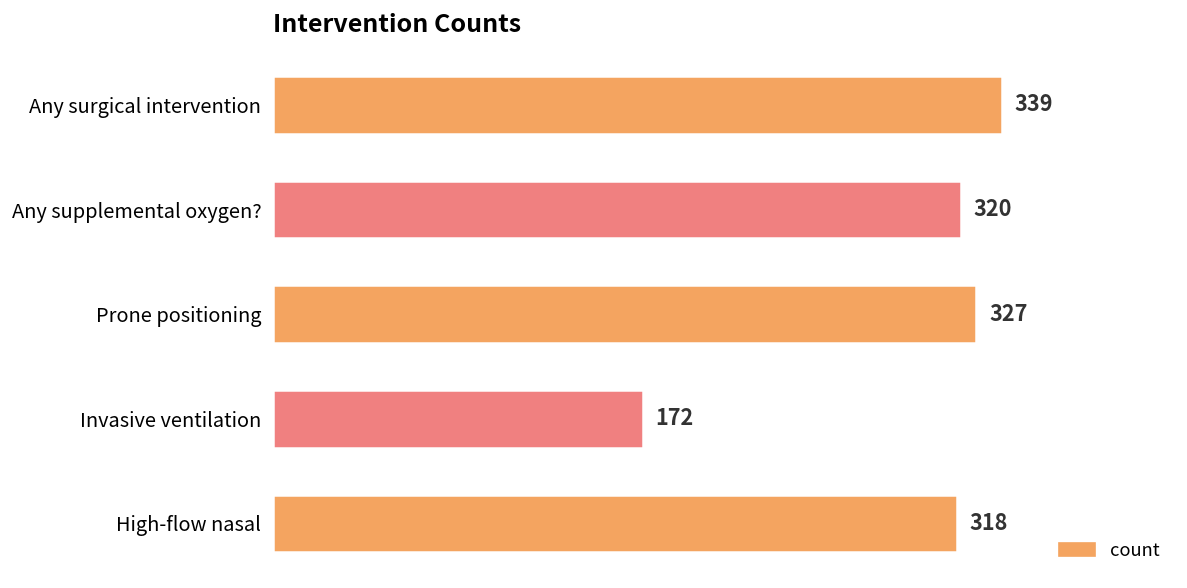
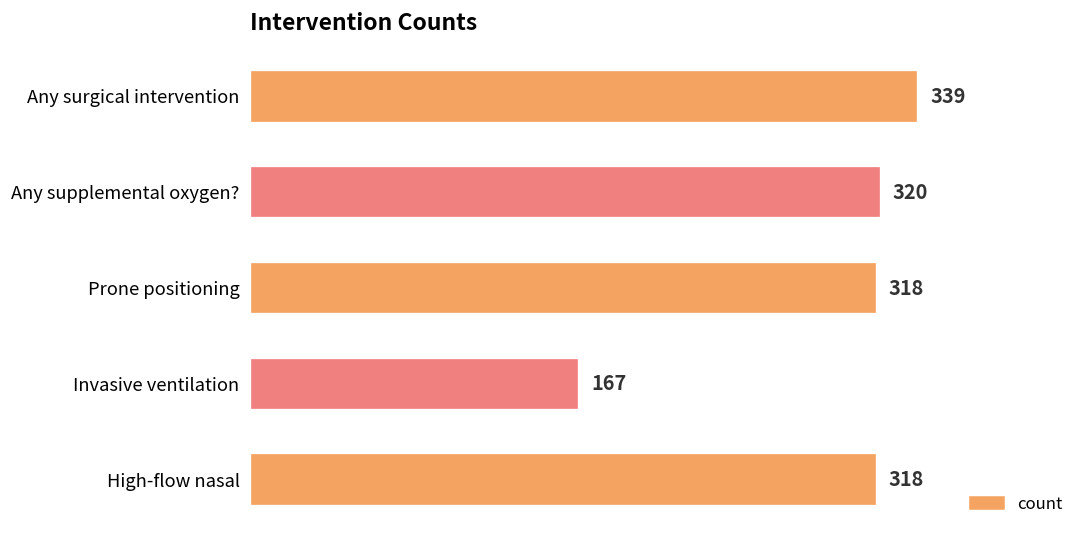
  {
    "Any surgical intervention": 339,
    "Any supplemental oxygen?": 320,
-   "Prone positioning": 327,
-   "Invasive ventilation": 172,
+   "Prone positioning": 318,
+   "Invasive ventilation": 167,
    "High-flow nasal": 318
  }
